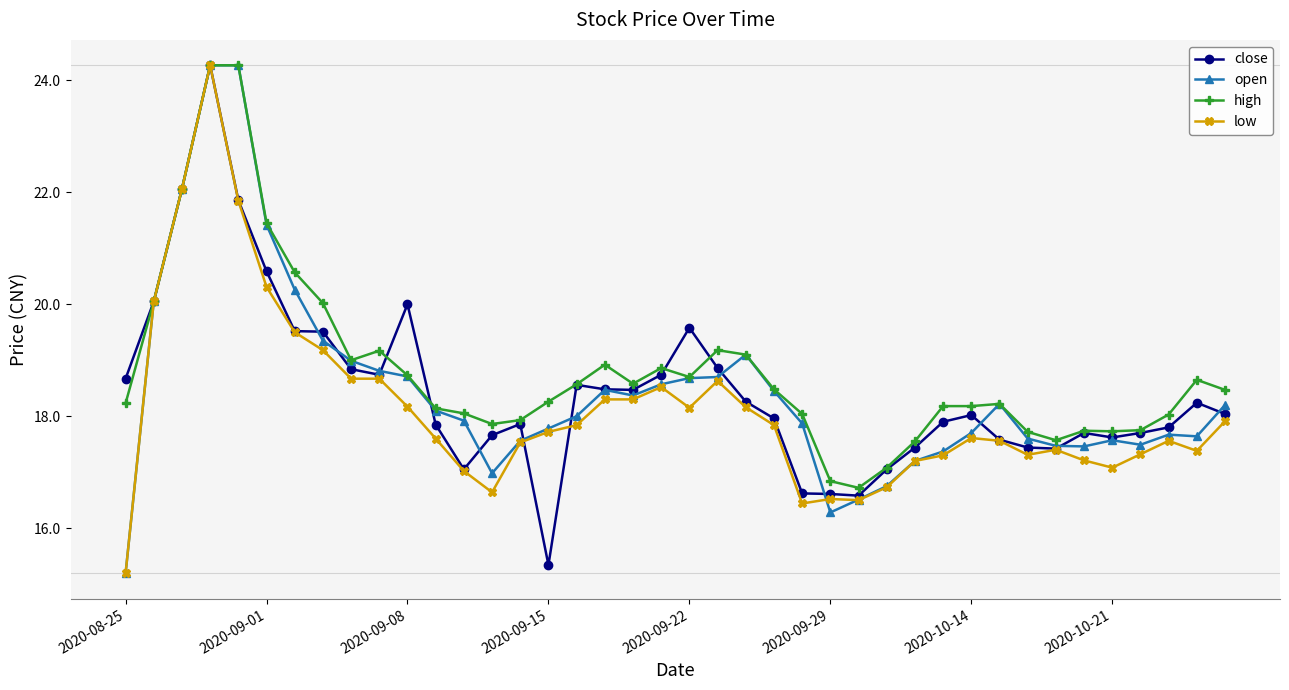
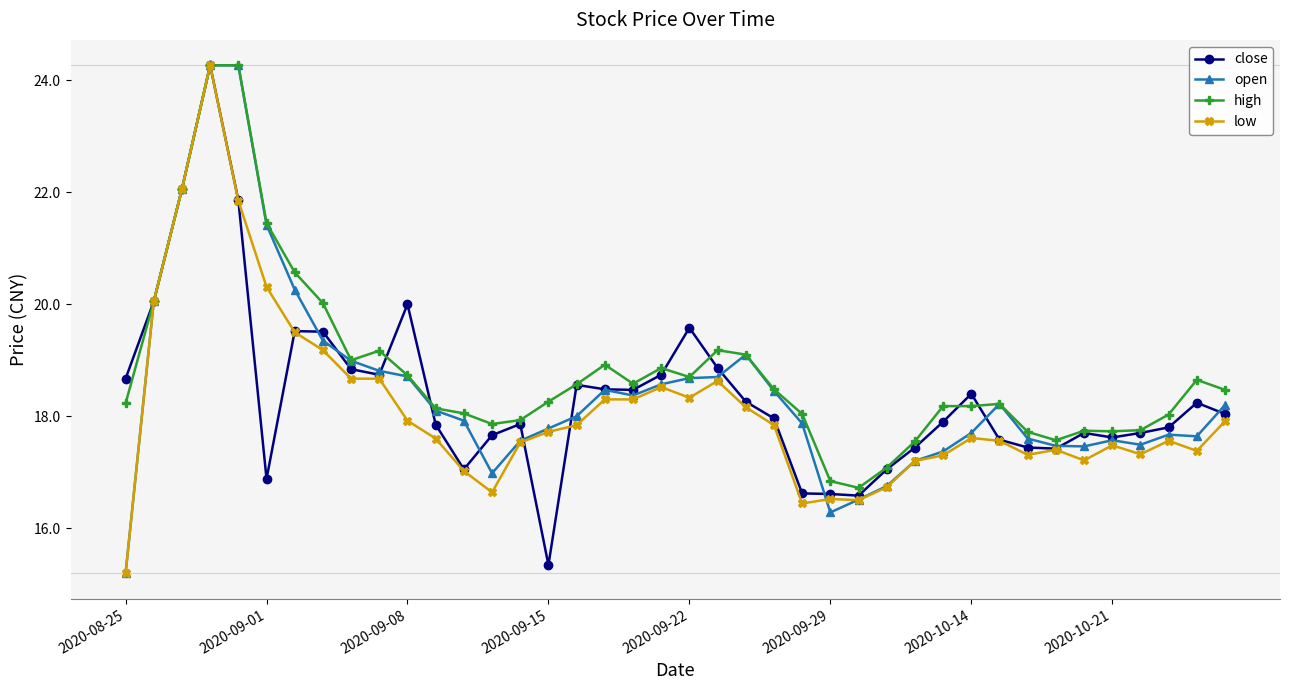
  {
    "close": {
      "2020-08-25": 18.7,
-     "2020-09-01": 20.6,
+     "2020-09-01": 16.9,
      "2020-09-08": 20.0,
      "2020-09-15": 15.3,
      "2020-09-22": 19.6,
      "2020-09-29": 16.6,
-     "2020-10-14": 18.0,
+     "2020-10-14": 18.4,
      "2020-10-21": 17.6
    },
    "open": {
      "2020-09-15": 17.8,
      "2020-09-29": 16.3,
      "2020-10-14": 17.7,
      "2020-10-21": 17.6
    },
    "high": {
      "2020-08-25": 18.2,
      "2020-09-15": 18.3,
      "2020-09-29": 16.8,
      "2020-10-14": 18.2,
      "2020-10-21": 17.7
    },
    "low": {
      "2020-09-01": 20.3,
-     "2020-09-08": 18.2,
+     "2020-09-08": 17.9,
      "2020-09-15": 17.7,
-     "2020-09-22": 18.2,
+     "2020-09-22": 18.3,
      "2020-09-29": 16.5,
      "2020-10-14": 17.6,
-     "2020-10-21": 17.1
+     "2020-10-21": 17.5
    }
  }
